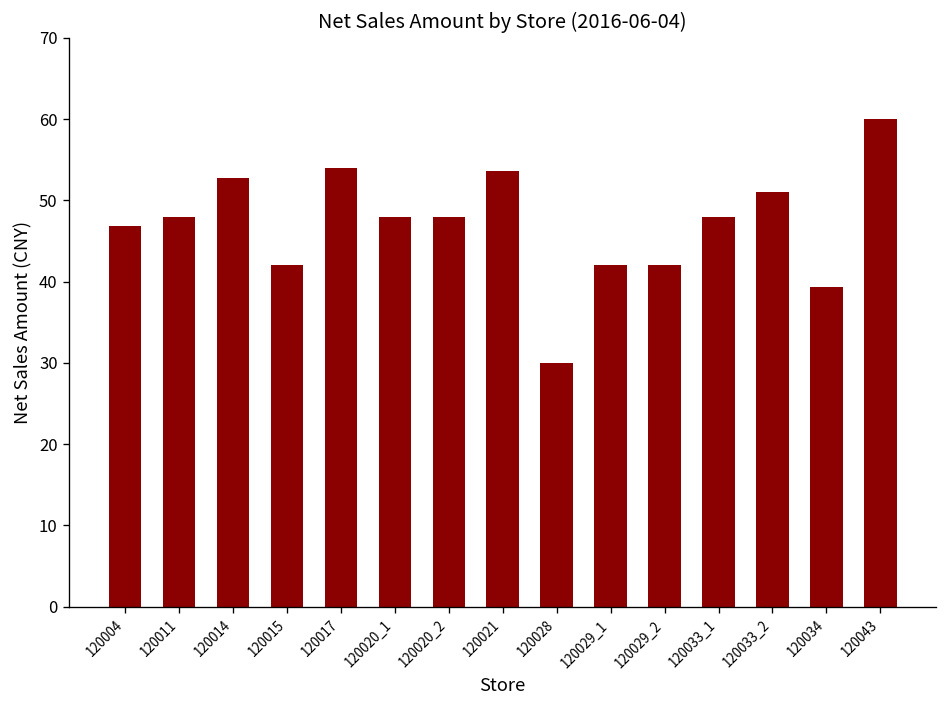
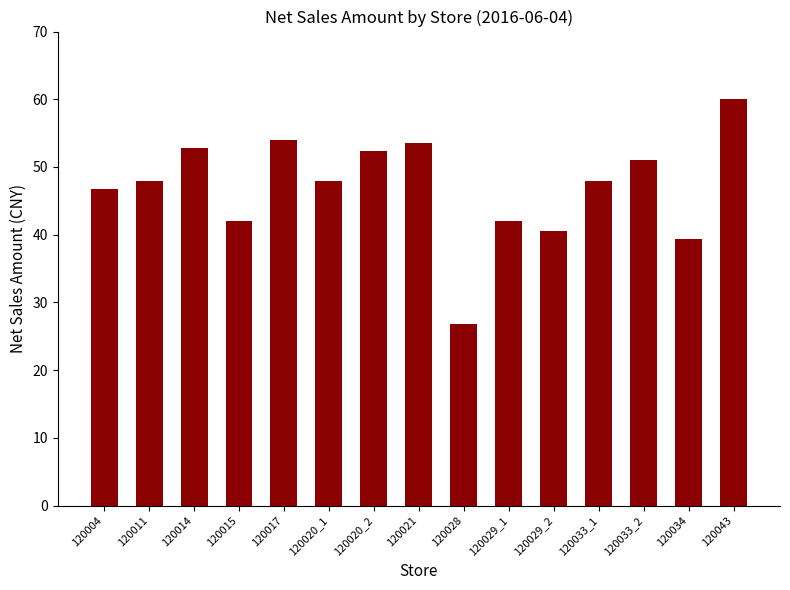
  {
    "120004": 47,
    "120011": 48,
    "120014": 53,
    "120015": 42,
    "120017": 54,
    "120020_1": 48,
-   "120020_2": 48,
+   "120020_2": 52,
    "120021": 54,
-   "120028": 30,
+   "120028": 27,
    "120029_1": 42,
-   "120029_2": 42,
+   "120029_2": 41,
    "120033_1": 48,
    "120033_2": 51,
    "120034": 39,
    "120043": 60
  }
